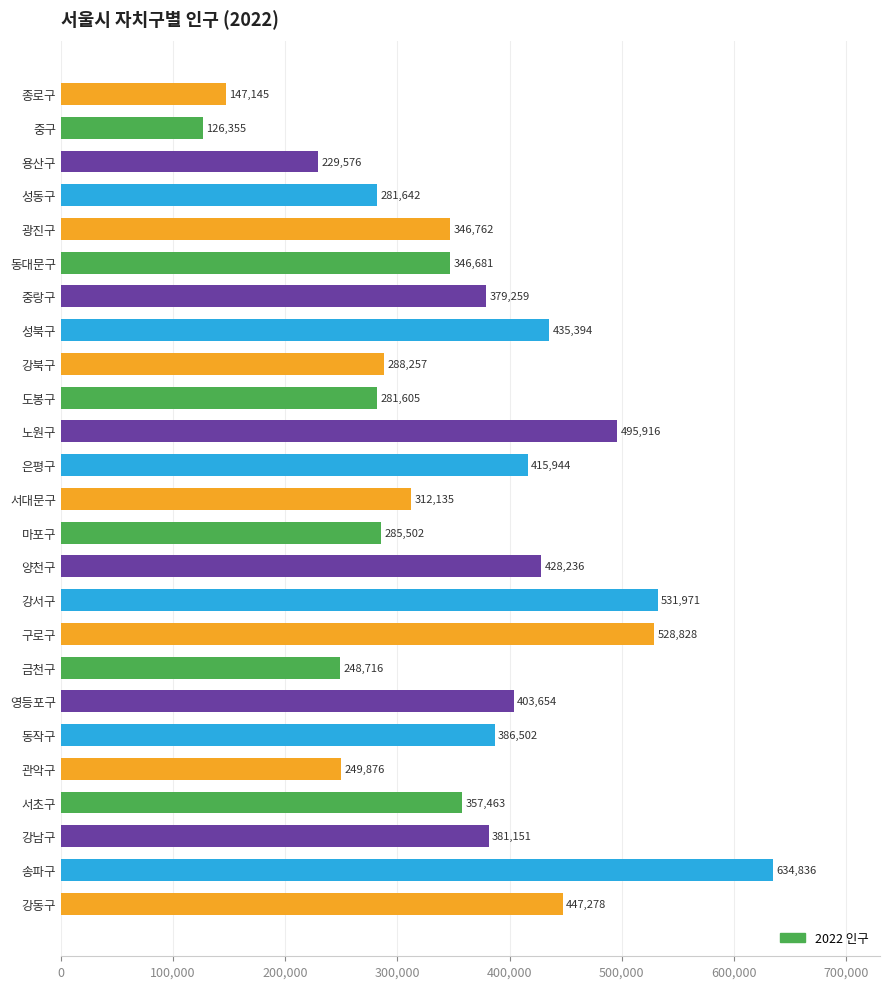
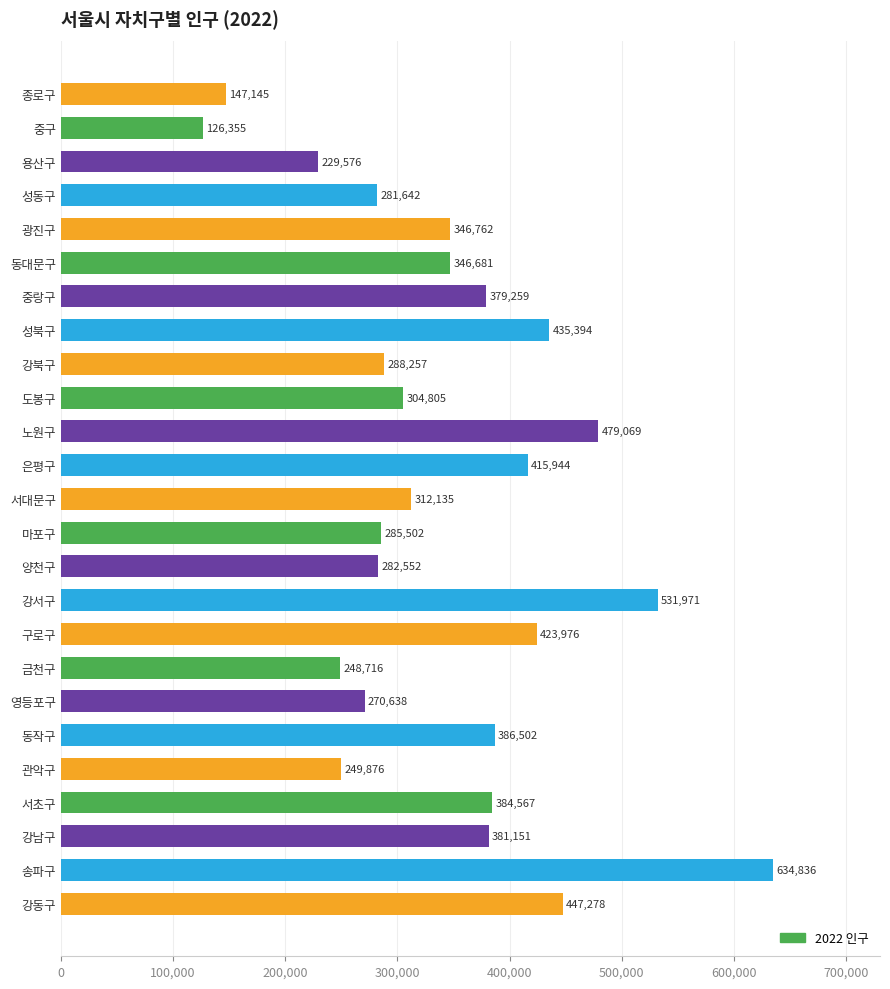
  {
    "종로구": "147,145",
    "중구": "126,355",
    "용산구": "229,576",
    "성동구": "281,642",
    "광진구": "346,762",
    "동대문구": "346,681",
    "중랑구": "379,259",
    "성북구": "435,394",
    "강북구": "288,257",
-   "도봉구": "281,605",
-   "노원구": "495,916",
+   "도봉구": "304,805",
+   "노원구": "479,069",
    "은평구": "415,944",
    "서대문구": "312,135",
    "마포구": "285,502",
-   "양천구": "428,236",
+   "양천구": "282,552",
    "강서구": "531,971",
-   "구로구": "528,828",
+   "구로구": "423,976",
    "금천구": "248,716",
-   "영등포구": "403,654",
+   "영등포구": "270,638",
    "동작구": "386,502",
    "관악구": "249,876",
-   "서초구": "357,463",
+   "서초구": "384,567",
    "강남구": "381,151",
    "송파구": "634,836",
    "강동구": "447,278"
  }
